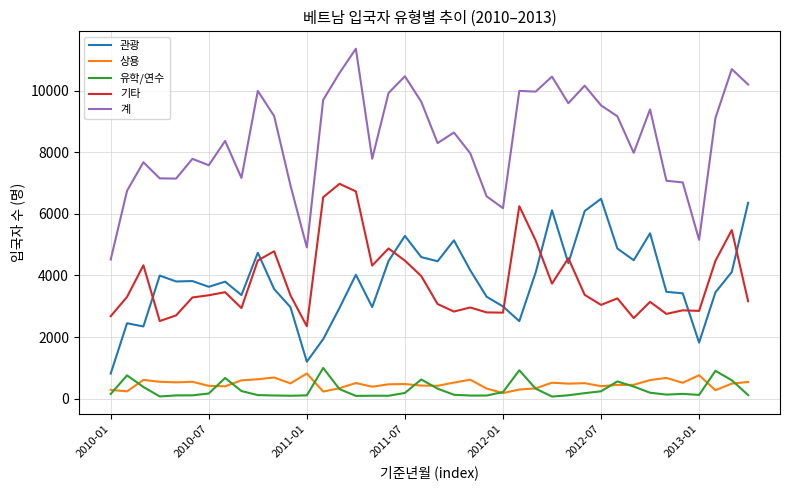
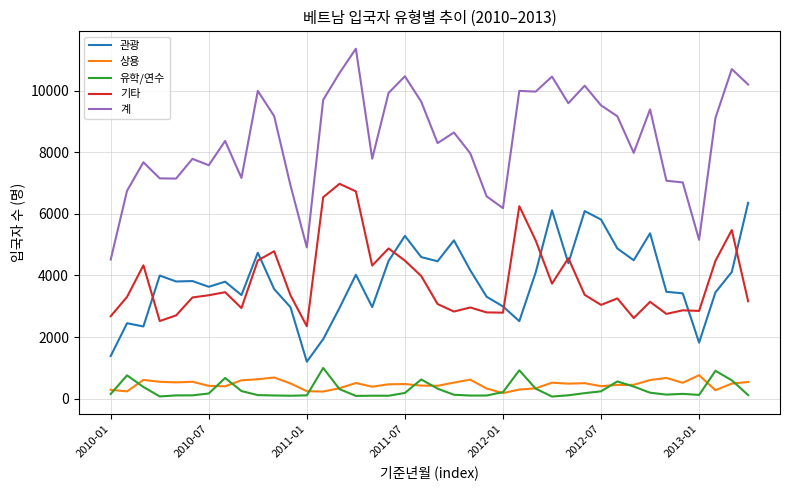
  {
    "관광": {
-     "2010-01": 800,
+     "2010-01": 1400,
      "2010-07": 3600,
      "2011-01": 1200,
      "2011-07": 5300,
      "2012-01": 3000,
-     "2012-07": 6500,
+     "2012-07": 5800,
      "2013-01": 1800
    },
    "상용": {
      "2010-01": 300,
      "2010-07": 400,
-     "2011-01": 800,
+     "2011-01": 200,
      "2011-07": 500,
      "2012-07": 400,
      "2013-01": 800
    },
    "유학/연수": {
      "2010-01": 200,
      "2010-07": 200,
      "2011-01": 100,
      "2011-07": 200,
      "2012-07": 200,
      "2013-01": 100
    },
    "기타": {
      "2010-01": 2700,
      "2010-07": 3400,
      "2011-01": 2400,
      "2011-07": 4500,
      "2012-01": 2800,
      "2012-07": 3000,
      "2013-01": 2800
    },
    "계": {
      "2010-01": 4500,
      "2010-07": 7600,
      "2011-01": 4900,
      "2011-07": 10500,
      "2012-01": 6200,
      "2012-07": 9500,
      "2013-01": 5200
    }
  }
